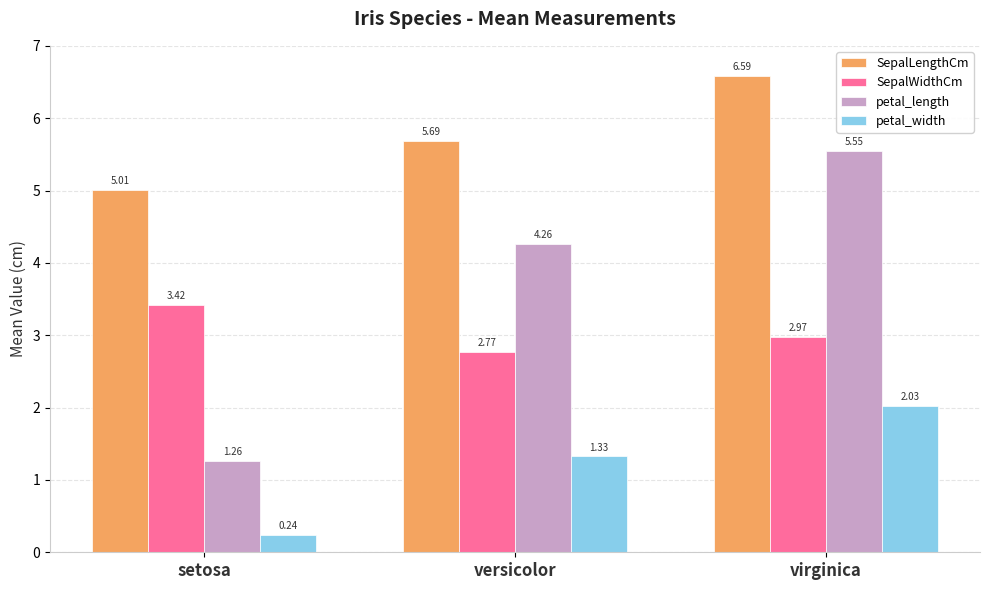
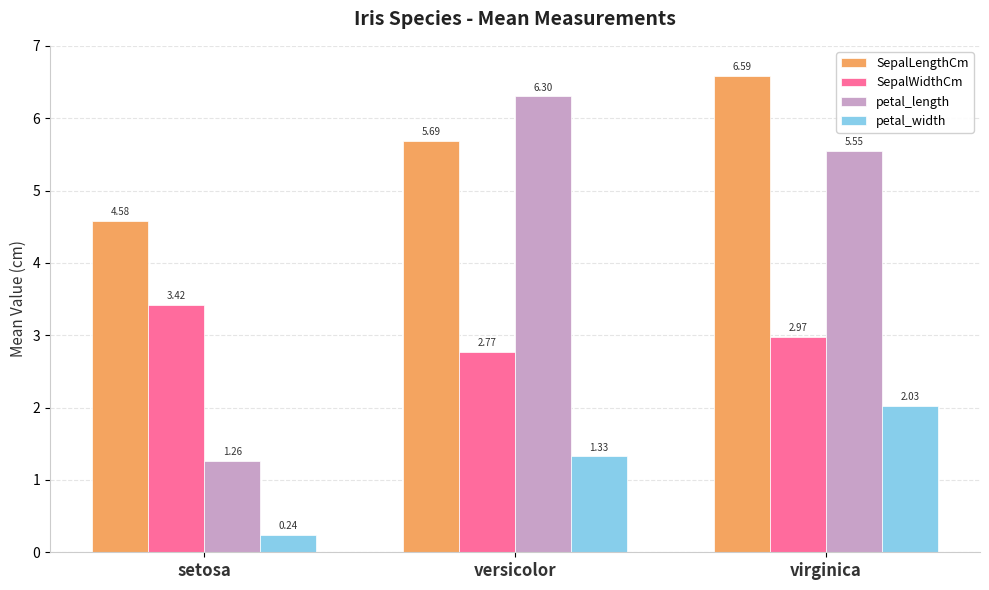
  {
    "SepalLengthCm": {
-     "setosa": 5.01,
+     "setosa": 4.58,
      "versicolor": 5.69,
      "virginica": 6.59
    },
    "SepalWidthCm": {
      "setosa": 3.42,
      "versicolor": 2.77,
      "virginica": 2.97
    },
    "petal_length": {
      "setosa": 1.26,
-     "versicolor": 4.26,
+     "versicolor": 6.30,
      "virginica": 5.55
    },
    "petal_width": {
      "setosa": 0.24,
      "versicolor": 1.33,
      "virginica": 2.03
    }
  }
